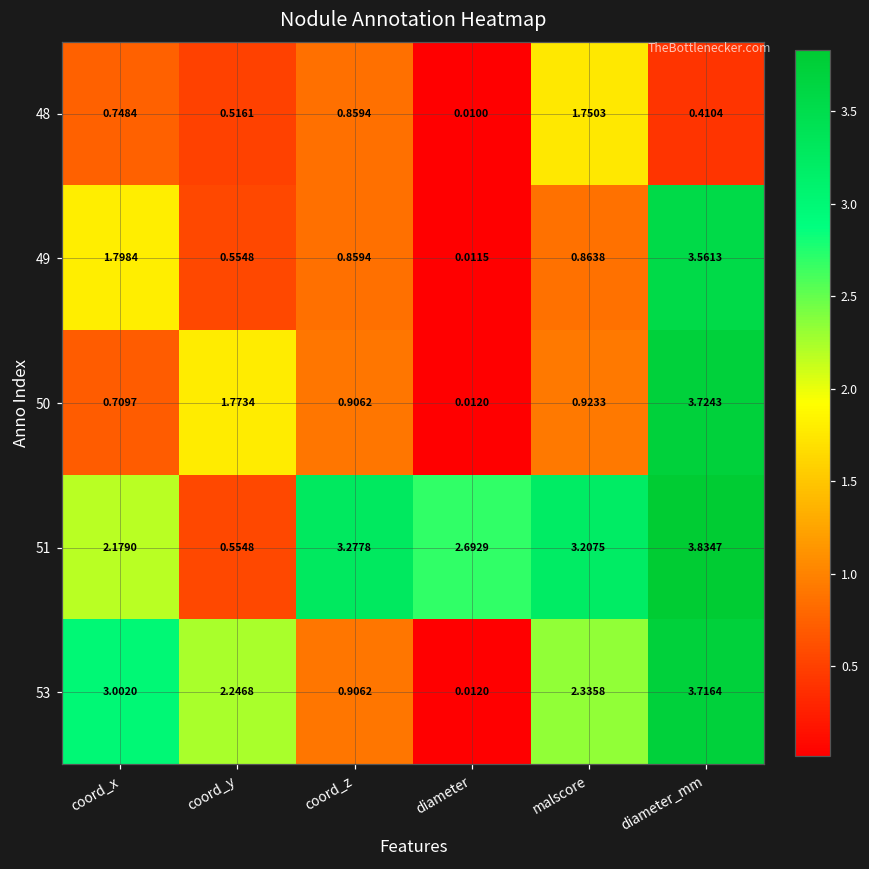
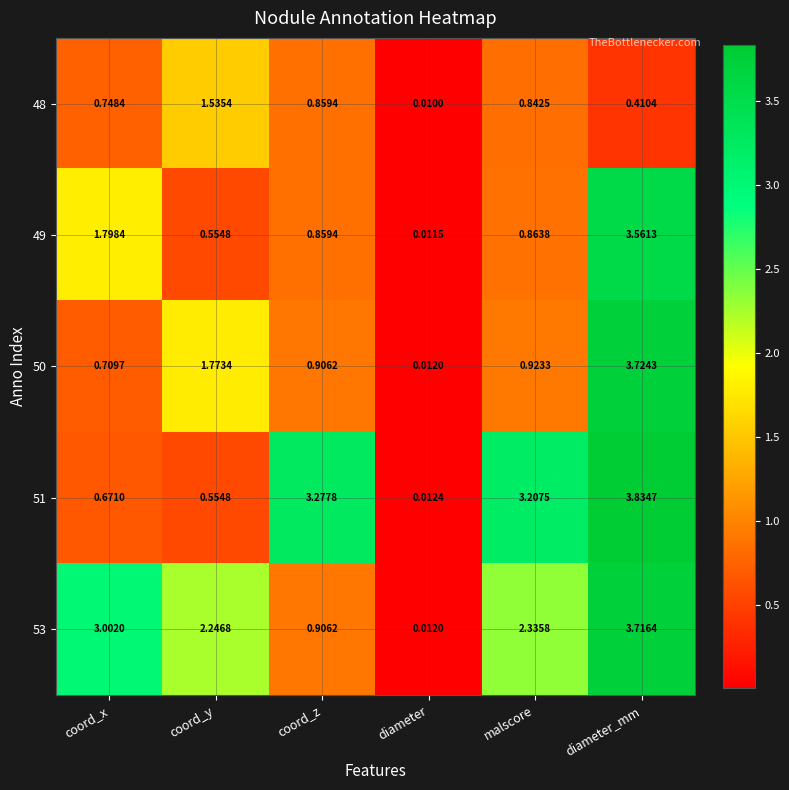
  {
    "48": {
      "coord_x": 0.7484,
-     "coord_y": 0.5161,
+     "coord_y": 1.5354,
      "coord_z": 0.8594,
      "diameter": 0.0100,
-     "malscore": 1.7503
+     "malscore": 0.8425
    },
    "49": {
      "coord_x": 1.7984,
      "coord_y": 0.5548,
      "coord_z": 0.8594,
      "diameter": 0.0115,
      "malscore": 0.8638,
      "diameter_mm": 3.5613
    },
    "50": {
      "coord_x": 0.7097,
      "coord_y": 1.7734,
      "coord_z": 0.9062,
      "diameter": 0.0120,
      "malscore": 0.9233,
      "diameter_mm": 3.7243
    },
    "51": {
-     "coord_x": 2.1790,
+     "coord_x": 0.6710,
      "coord_y": 0.5548,
      "coord_z": 3.2778,
-     "diameter": 2.6929,
+     "diameter": 0.0124,
      "malscore": 3.2075,
      "diameter_mm": 3.8347
    },
    "53": {
      "coord_x": 3.0020,
      "coord_y": 2.2468,
      "coord_z": 0.9062,
      "diameter": 0.0120,
      "malscore": 2.3358,
      "diameter_mm": 3.7164
    }
  }
